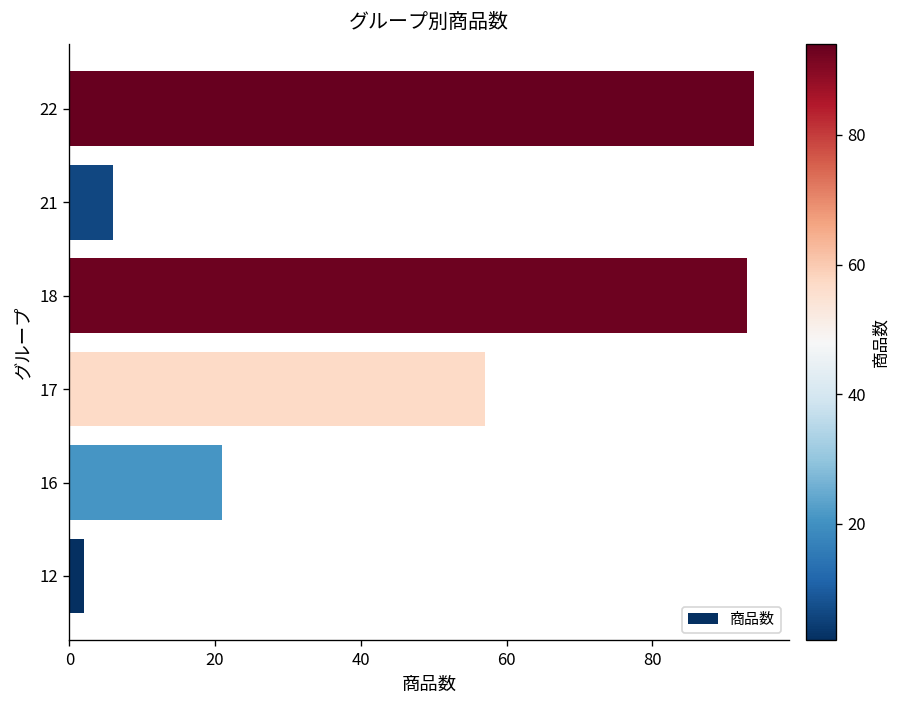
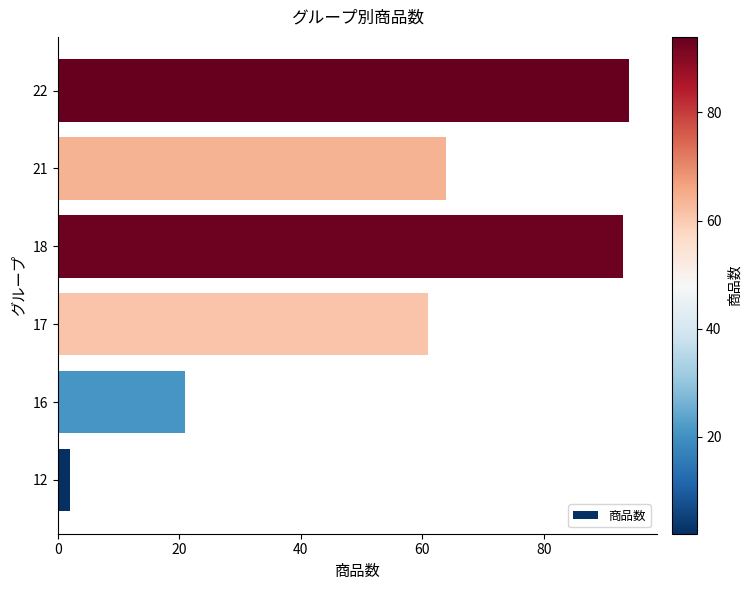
  {
    "22": 94,
-   "21": 6,
+   "21": 64,
    "18": 93,
-   "17": 57,
+   "17": 61,
    "16": 21,
    "12": 2
  }
